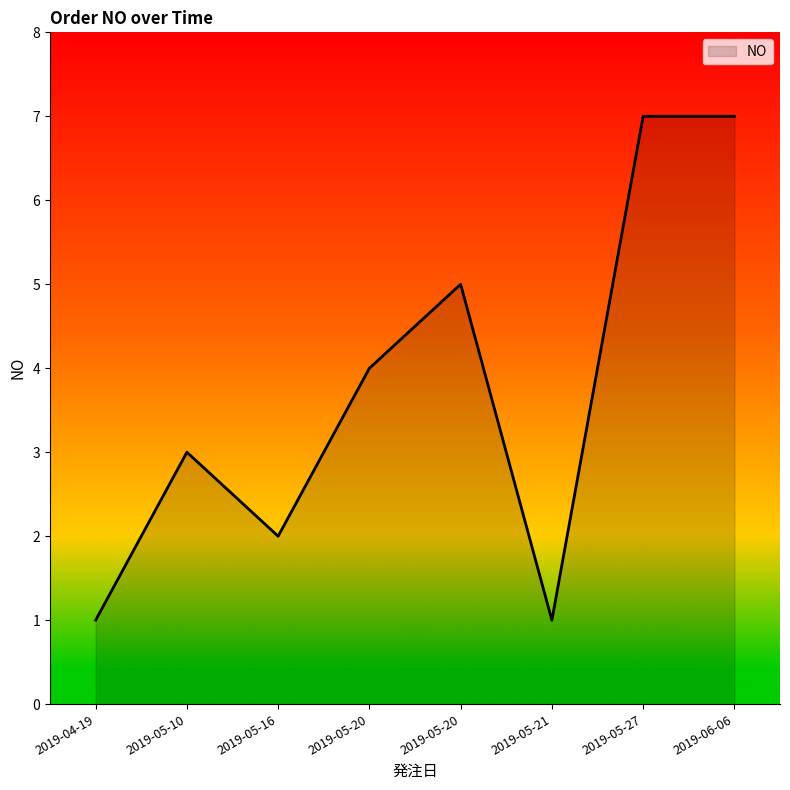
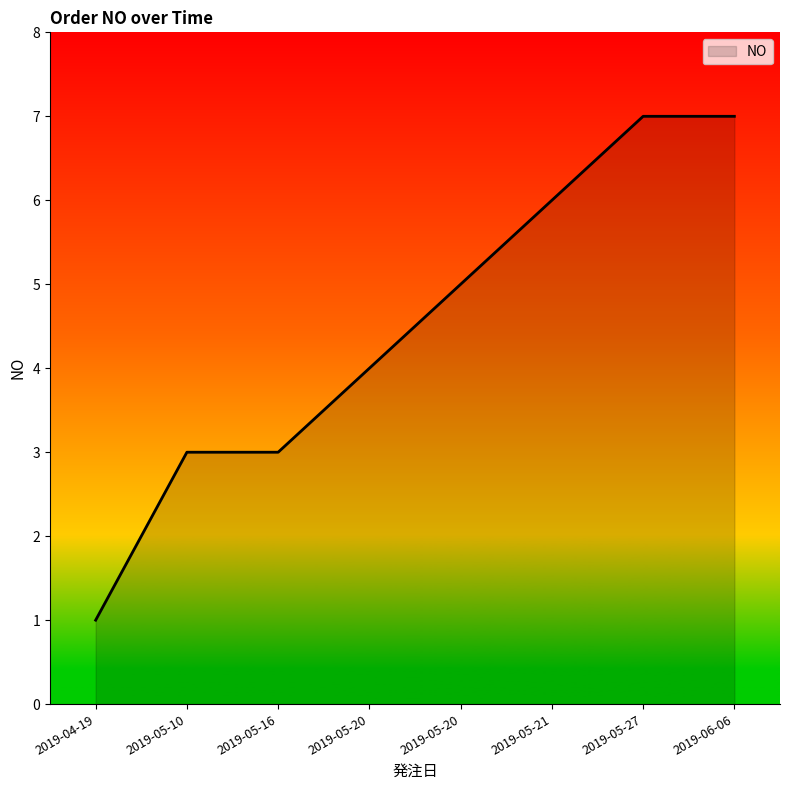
  {
    "2019-04-19": 1,
    "2019-05-10": 3,
-   "2019-05-16": 2,
-   "2019-05-21": 1,
+   "2019-05-16": 3,
+   "2019-05-21": 6,
    "2019-05-27": 7,
    "2019-06-06": 7
  }
